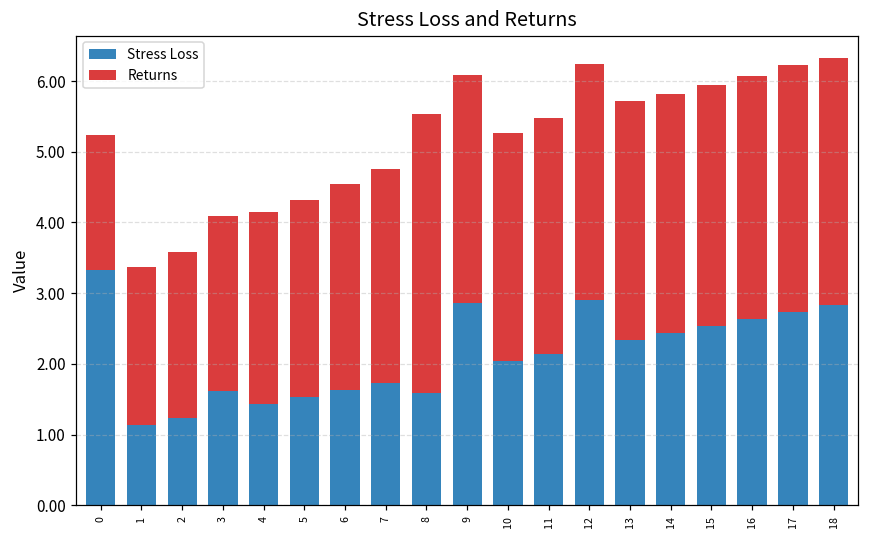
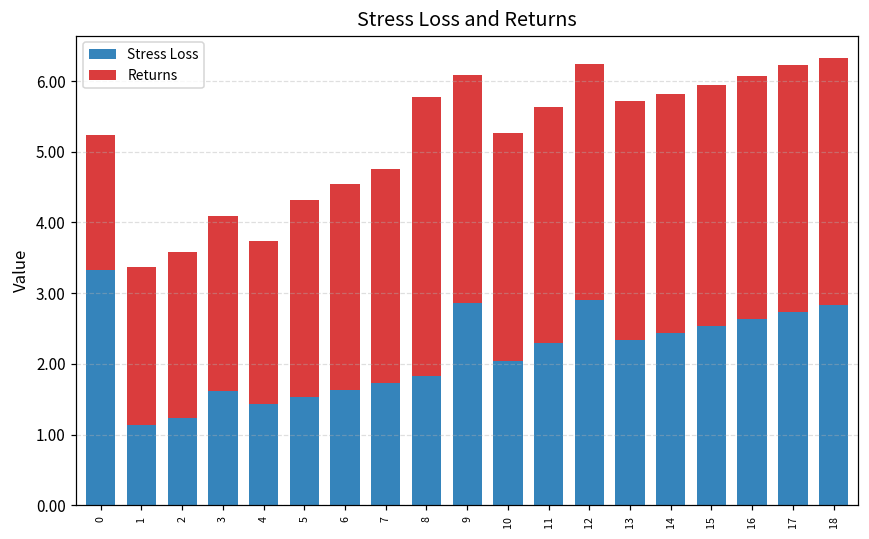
  {
    "Stress Loss": {
      "0": 3.3,
      "1": 1.1,
      "2": 1.2,
      "3": 1.6,
      "4": 1.4,
      "5": 1.5,
      "6": 1.6,
      "7": 1.7,
-     "8": 1.6,
+     "8": 1.8,
      "9": 2.9,
      "10": 2.0,
-     "11": 2.1,
+     "11": 2.3,
      "12": 2.9,
      "13": 2.3,
      "14": 2.4,
      "15": 2.5,
      "16": 2.6,
      "17": 2.7,
      "18": 2.8
    },
    "Returns": {
      "0": 1.9,
      "1": 2.2,
      "2": 2.4,
      "3": 2.5,
-     "4": 2.7,
+     "4": 2.3,
      "5": 2.8,
      "6": 2.9,
      "7": 3.0,
      "8": 3.9,
      "9": 3.2,
      "10": 3.2,
      "11": 3.3,
      "12": 3.3,
      "13": 3.4,
      "14": 3.4,
      "15": 3.4,
      "16": 3.4,
      "17": 3.5,
      "18": 3.5
    }
  }
